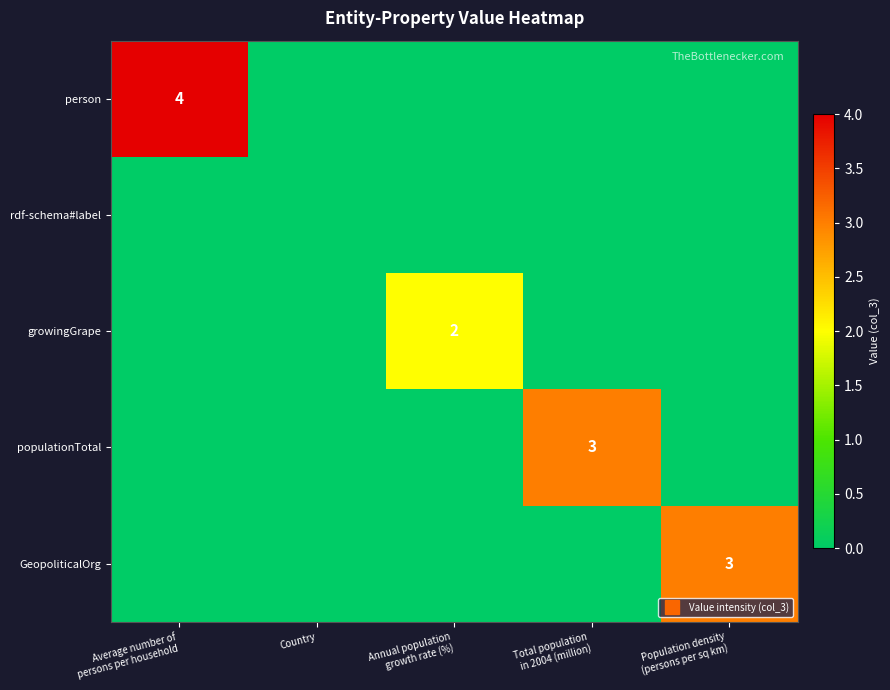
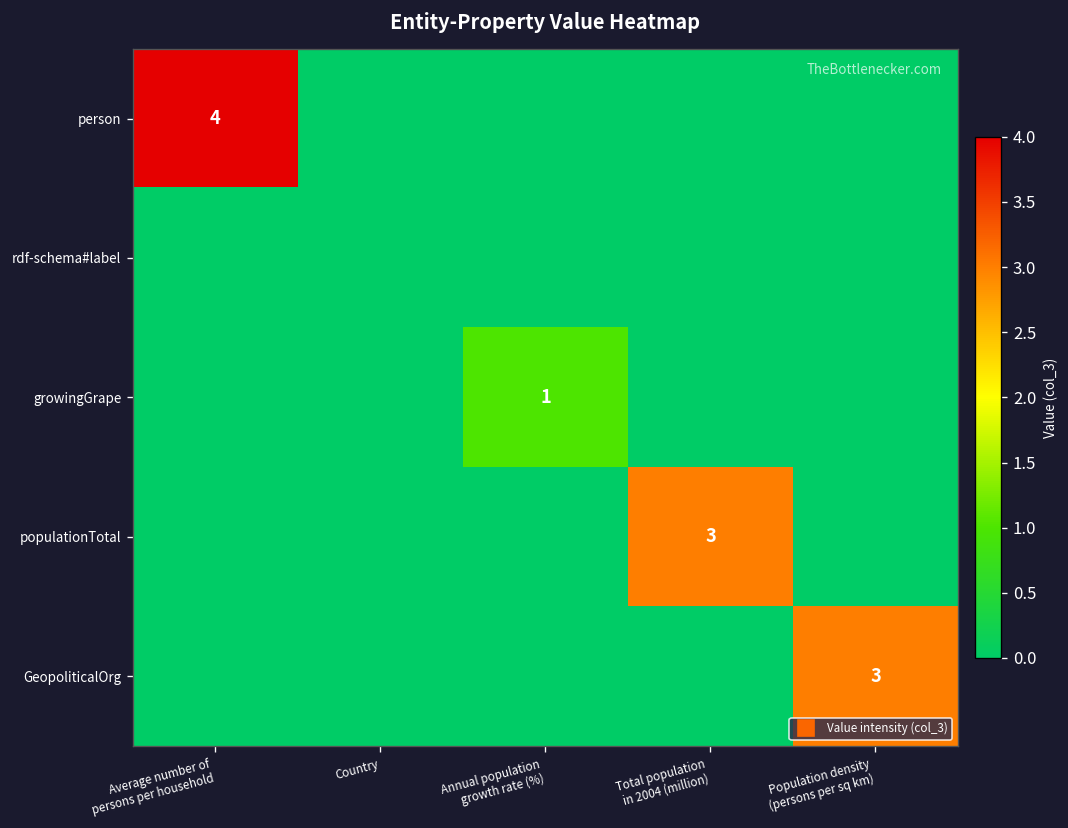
  {
    "person": {
      "Average number of persons per household": 4
    },
    "growingGrape": {
-     "Annual population growth rate (%)": 2
+     "Annual population growth rate (%)": 1
    },
    "populationTotal": {
      "Total population in 2004 (million)": 3
    },
    "GeopoliticalOrg": {
      "Population density (persons per sq km)": 3
    }
  }
